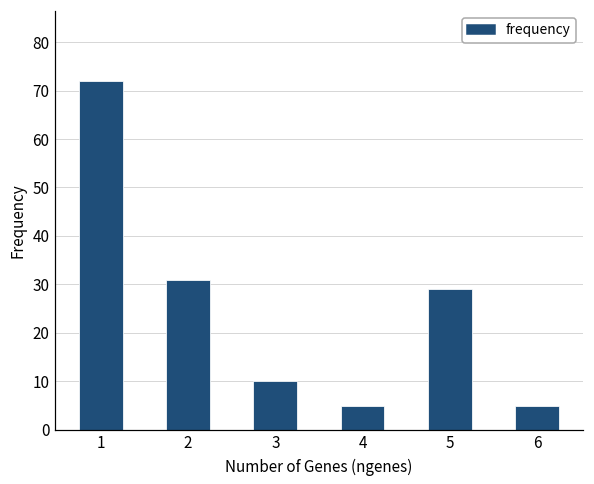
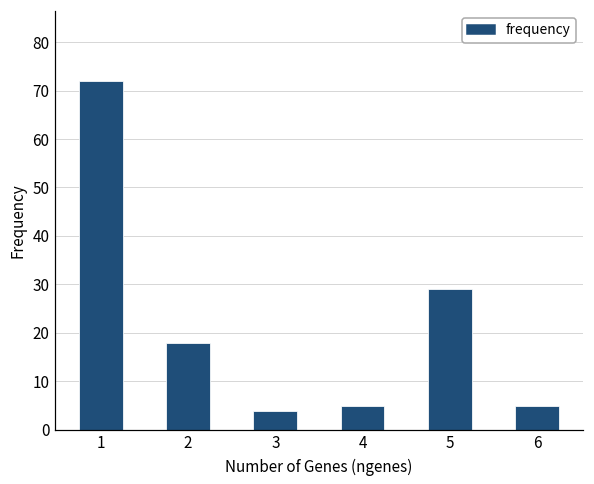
  {
    "1": 72,
-   "2": 31,
-   "3": 10,
+   "2": 18,
+   "3": 4,
    "4": 5,
    "5": 29,
    "6": 5
  }
